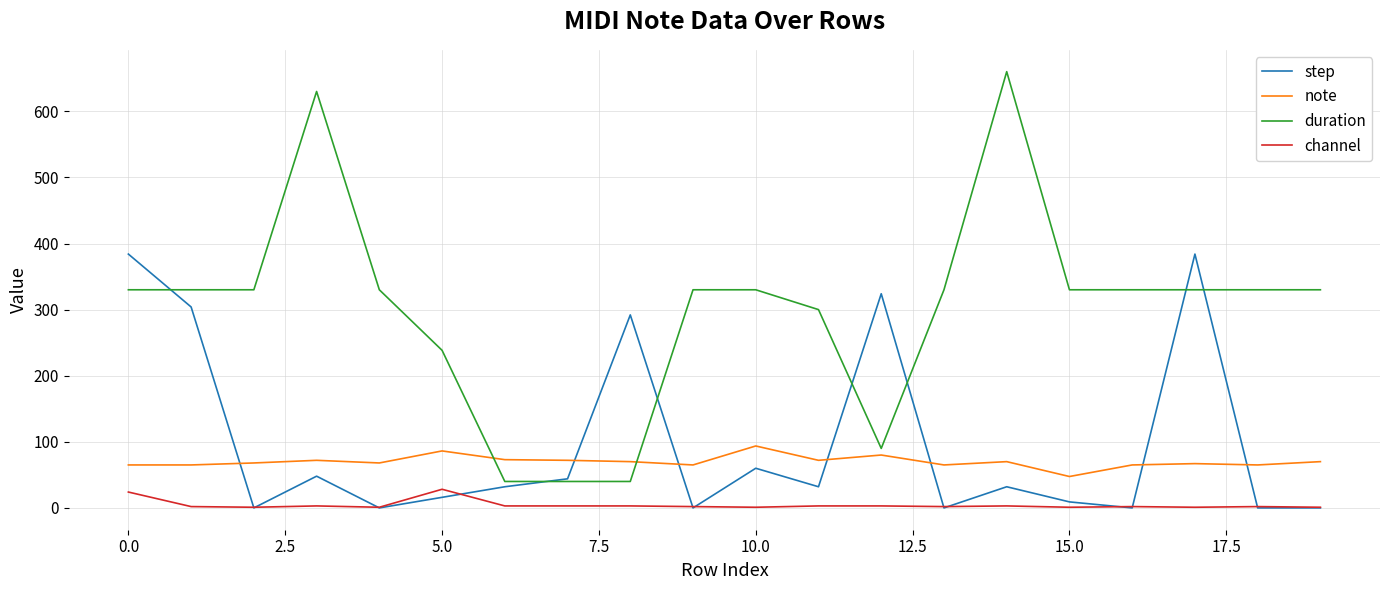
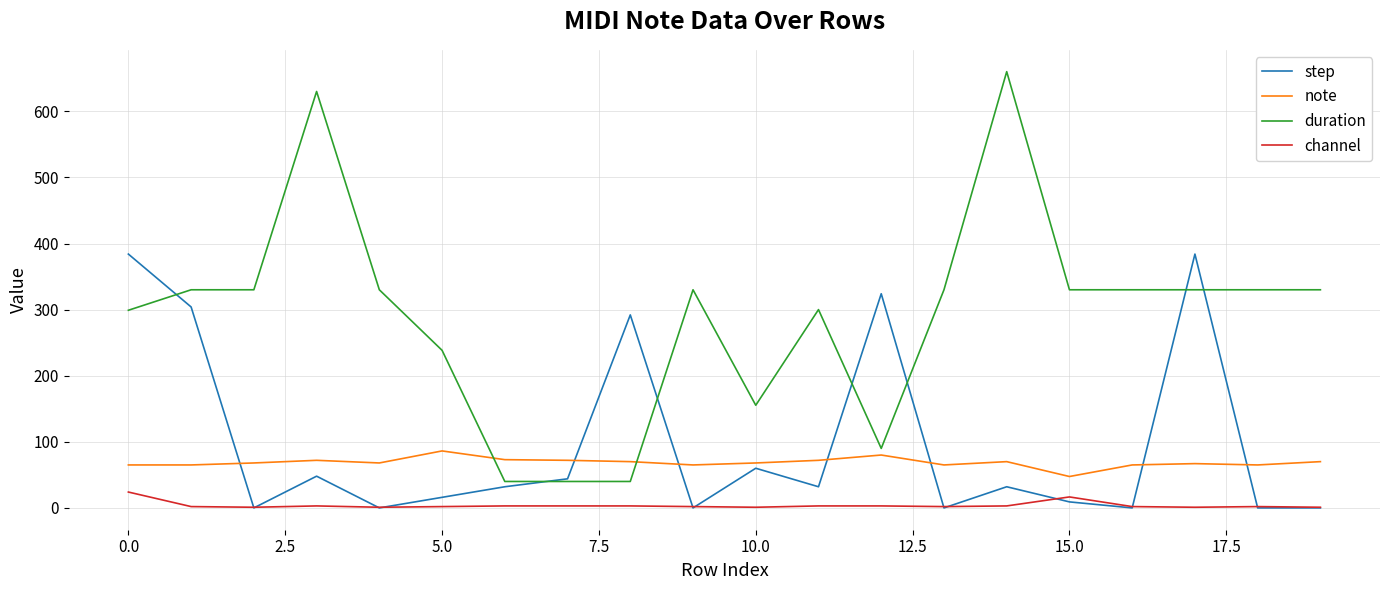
  {
    "step": {
      "0.0": 380,
      "5.0": 20,
      "10.0": 60,
      "15.0": 10
    },
    "note": {
      "0.0": 70,
      "5.0": 90,
-     "10.0": 90,
+     "10.0": 70,
      "15.0": 50
    },
    "duration": {
-     "0.0": 330,
+     "0.0": 300,
      "5.0": 240,
-     "10.0": 330,
+     "10.0": 160,
      "15.0": 330
    },
    "channel": {
      "0.0": 20,
-     "5.0": 30,
+     "5.0": 0,
      "10.0": 0,
-     "15.0": 0
+     "15.0": 20
    }
  }
